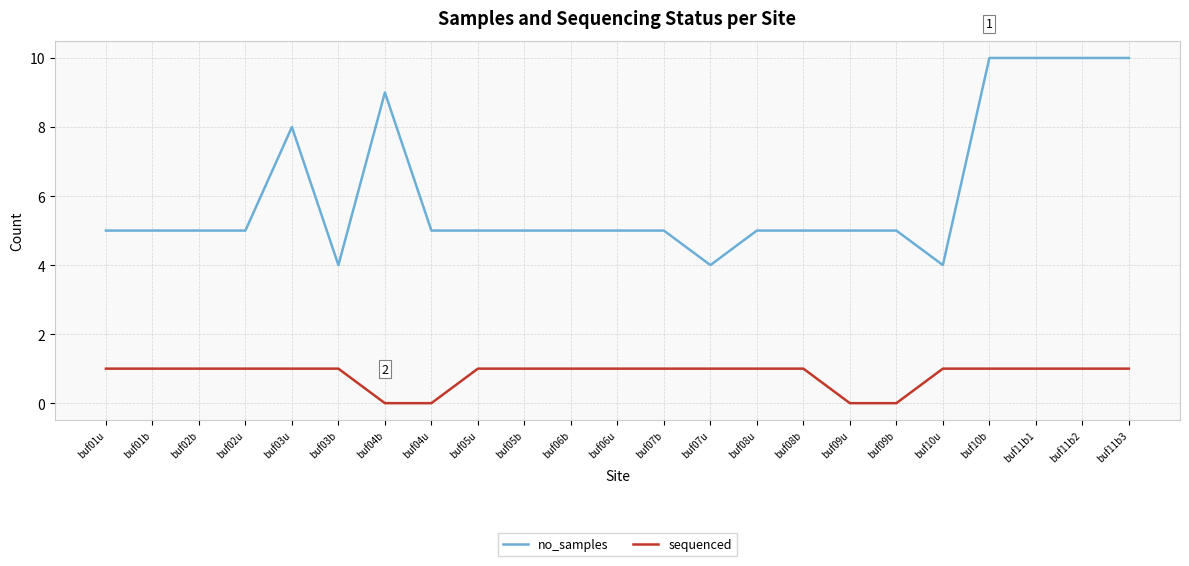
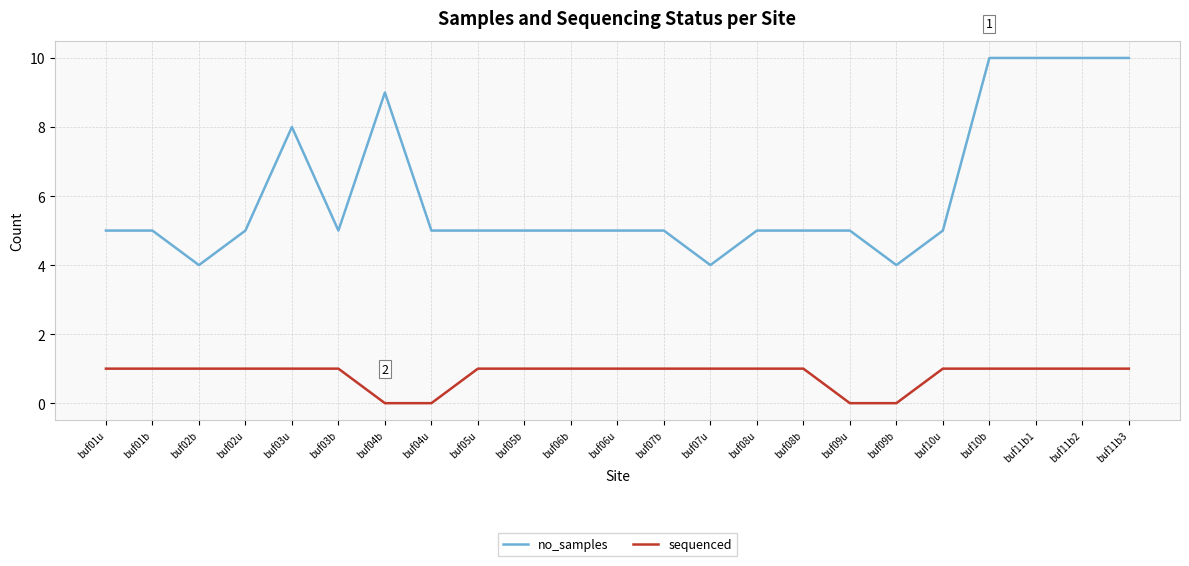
  {
    "no_samples": {
      "buf01u": 5,
      "buf01b": 5,
-     "buf02b": 5,
+     "buf02b": 4,
      "buf02u": 5,
      "buf03u": 8,
-     "buf03b": 4,
+     "buf03b": 5,
      "buf04b": 9,
      "buf04u": 5,
      "buf05u": 5,
      "buf05b": 5,
      "buf06b": 5,
      "buf06u": 5,
      "buf07b": 5,
      "buf07u": 4,
      "buf08u": 5,
      "buf08b": 5,
      "buf09u": 5,
-     "buf09b": 5,
-     "buf10u": 4,
+     "buf09b": 4,
+     "buf10u": 5,
      "buf10b": 10,
      "buf11b1": 10,
      "buf11b2": 10,
      "buf11b3": 10
    },
    "sequenced": {
      "buf01u": 1,
      "buf01b": 1,
      "buf02b": 1,
      "buf02u": 1,
      "buf03u": 1,
      "buf03b": 1,
      "buf04b": 0,
      "buf04u": 0,
      "buf05u": 1,
      "buf05b": 1,
      "buf06b": 1,
      "buf06u": 1,
      "buf07b": 1,
      "buf07u": 1,
      "buf08u": 1,
      "buf08b": 1,
      "buf09u": 0,
      "buf09b": 0,
      "buf10u": 1,
      "buf10b": 1,
      "buf11b1": 1,
      "buf11b2": 1,
      "buf11b3": 1
    }
  }
